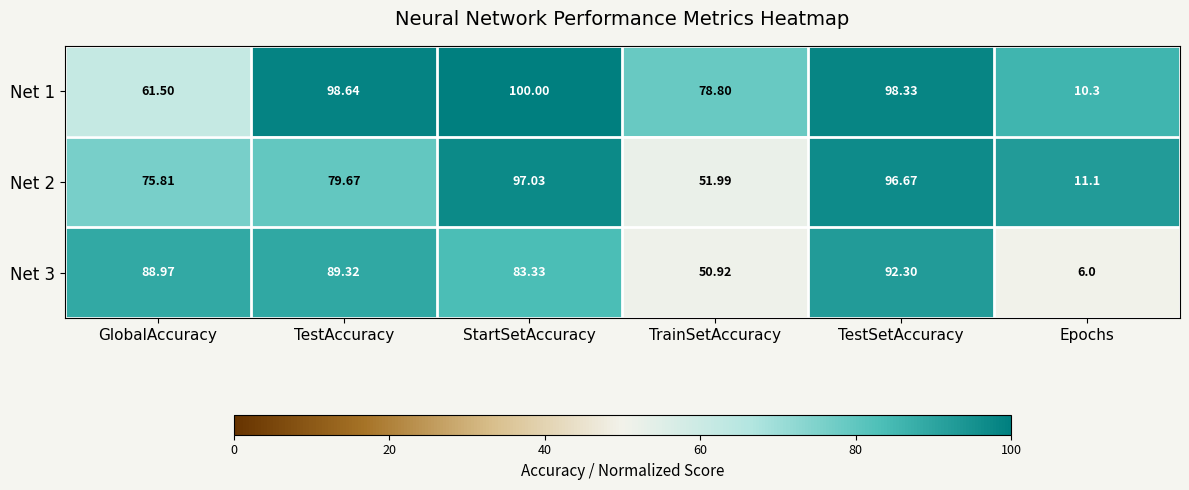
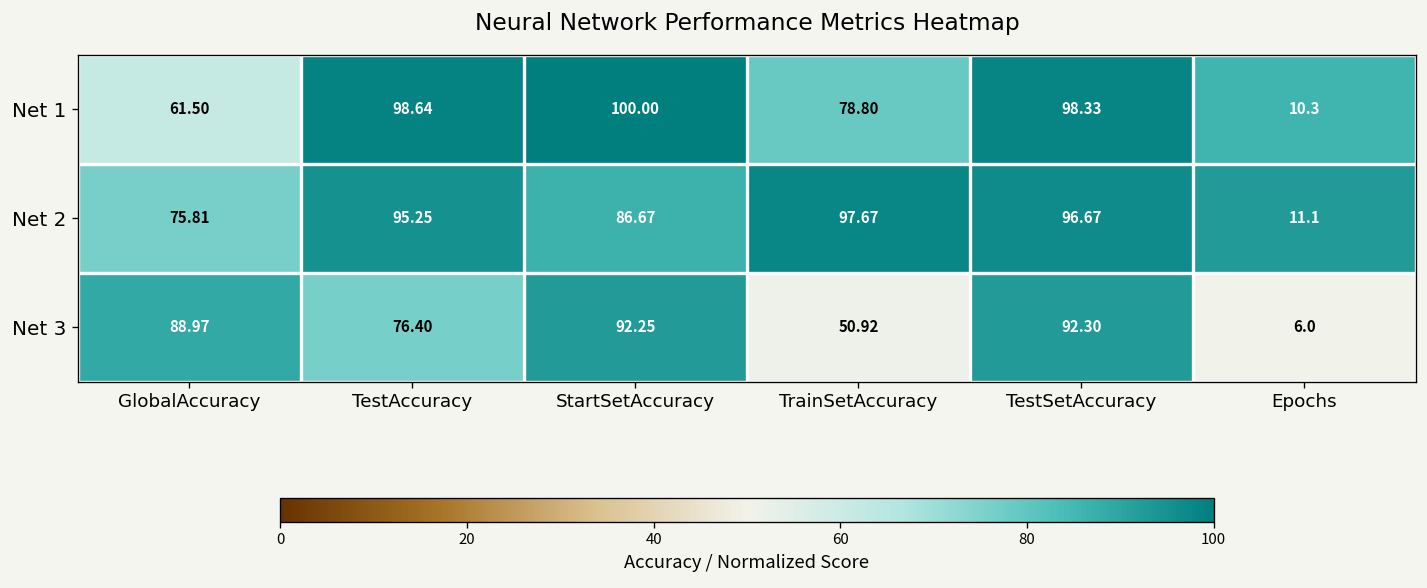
  {
    "Net 1": {
      "GlobalAccuracy": 61.50,
      "TestAccuracy": 98.64,
      "StartSetAccuracy": 100.00,
      "TrainSetAccuracy": 78.80,
      "TestSetAccuracy": 98.33,
      "Epochs": 10.3
    },
    "Net 2": {
      "GlobalAccuracy": 75.81,
-     "TestAccuracy": 79.67,
-     "StartSetAccuracy": 97.03,
-     "TrainSetAccuracy": 51.99,
+     "TestAccuracy": 95.25,
+     "StartSetAccuracy": 86.67,
+     "TrainSetAccuracy": 97.67,
      "TestSetAccuracy": 96.67,
      "Epochs": 11.1
    },
    "Net 3": {
      "GlobalAccuracy": 88.97,
-     "TestAccuracy": 89.32,
-     "StartSetAccuracy": 83.33,
+     "TestAccuracy": 76.40,
+     "StartSetAccuracy": 92.25,
      "TrainSetAccuracy": 50.92,
      "TestSetAccuracy": 92.30,
      "Epochs": 6.0
    }
  }
